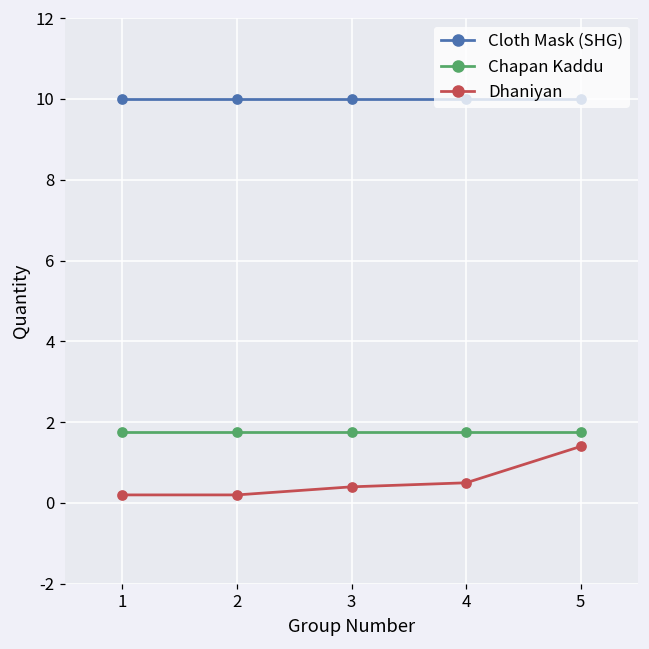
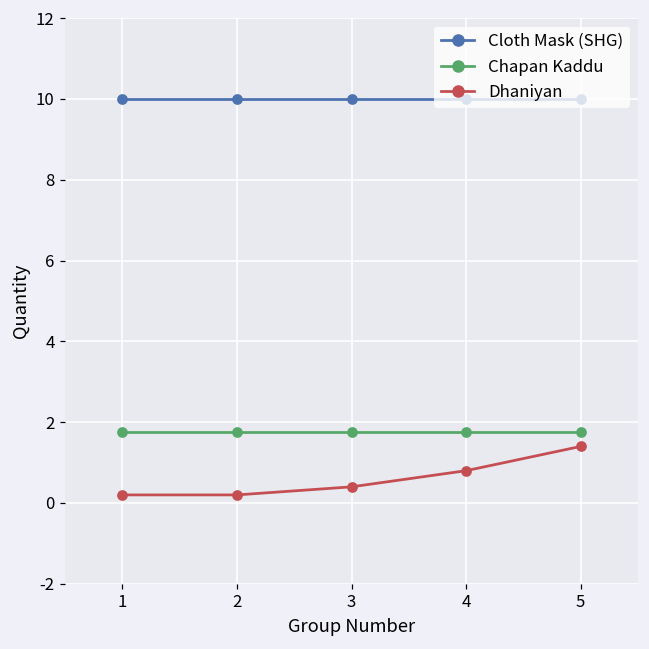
  {
    "Cloth Mask (SHG)": {
      "1": 10.0,
      "2": 10.0,
      "3": 10.0
    },
    "Chapan Kaddu": {
      "1": 1.8,
      "2": 1.8,
      "3": 1.8,
      "4": 1.8,
      "5": 1.8
    },
    "Dhaniyan": {
      "1": 0.2,
      "2": 0.2,
      "3": 0.4,
-     "4": 0.5,
+     "4": 0.8,
      "5": 1.4
    }
  }
